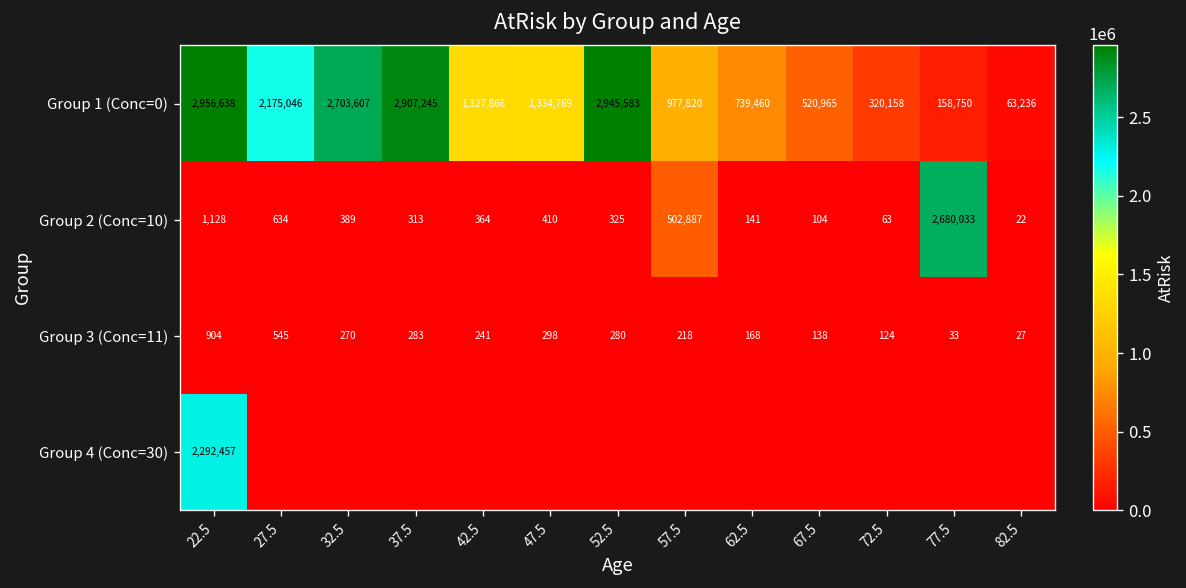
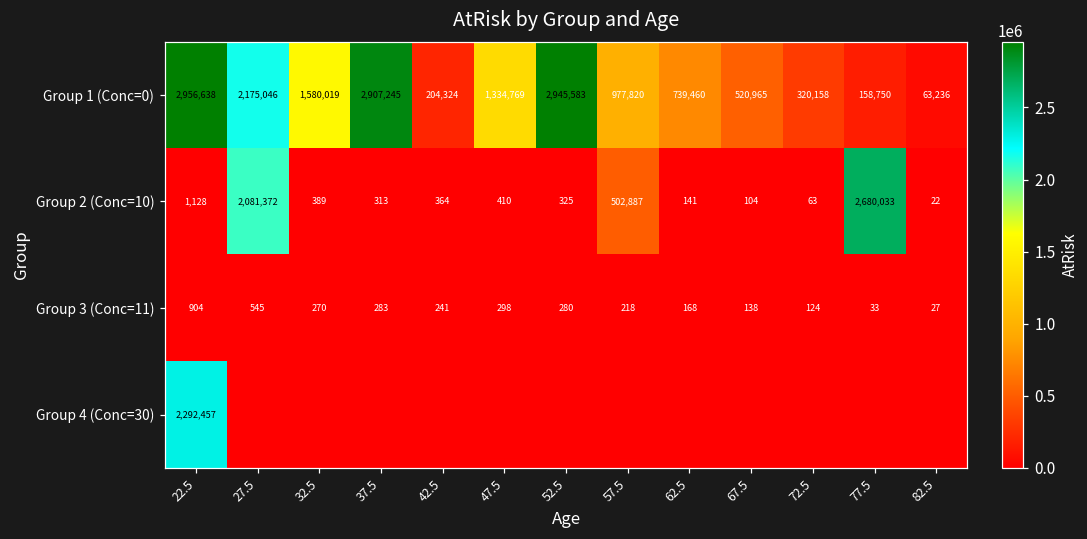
  {
    "Group 1 (Conc=0)": {
      "22.5": "2,956,638",
      "27.5": "2,175,046",
-     "32.5": "2,703,607",
+     "32.5": "1,580,019",
      "37.5": "2,907,245",
-     "42.5": "1,327,866",
+     "42.5": "204,324",
      "47.5": "1,334,769",
      "52.5": "2,945,583",
      "57.5": "977,820",
      "62.5": "739,460",
      "67.5": "520,965",
      "72.5": "320,158",
      "77.5": "158,750",
      "82.5": "63,236"
    },
    "Group 2 (Conc=10)": {
      "22.5": "1,128",
-     "27.5": "634",
+     "27.5": "2,081,372",
      "32.5": "389",
      "37.5": "313",
      "42.5": "364",
      "47.5": "410",
      "52.5": "325",
      "57.5": "502,887",
      "62.5": "141",
      "67.5": "104",
      "72.5": "63",
      "77.5": "2,680,033",
      "82.5": "22"
    },
    "Group 3 (Conc=11)": {
      "22.5": "904",
      "27.5": "545",
      "32.5": "270",
      "37.5": "283",
      "42.5": "241",
      "47.5": "298",
      "52.5": "280",
      "57.5": "218",
      "62.5": "168",
      "67.5": "138",
      "72.5": "124",
      "77.5": "33",
      "82.5": "27"
    },
    "Group 4 (Conc=30)": {
      "22.5": "2,292,457"
    }
  }
